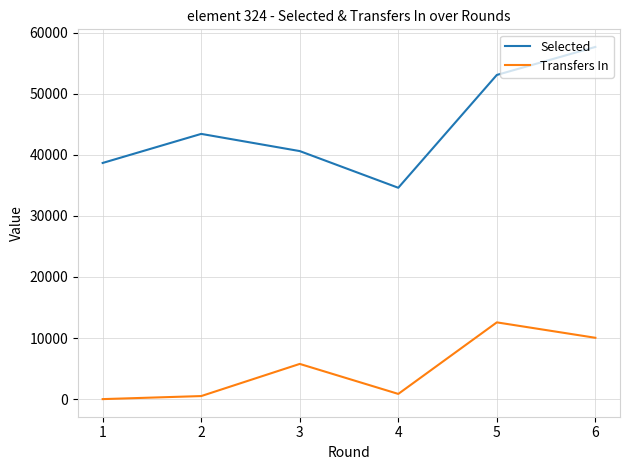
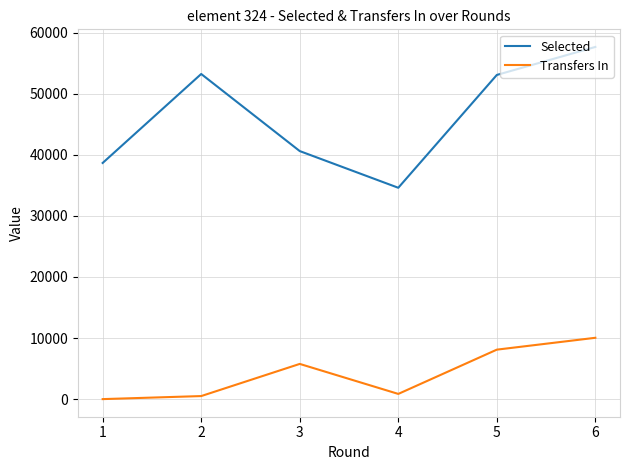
  {
    "Selected": {
      "1": 39000,
-     "2": 43000,
+     "2": 53000,
      "3": 41000,
      "4": 35000,
      "5": 53000
    },
    "Transfers In": {
      "1": 0,
      "2": 0,
      "3": 6000,
      "4": 1000,
-     "5": 13000,
+     "5": 8000,
      "6": 10000
    }
  }
